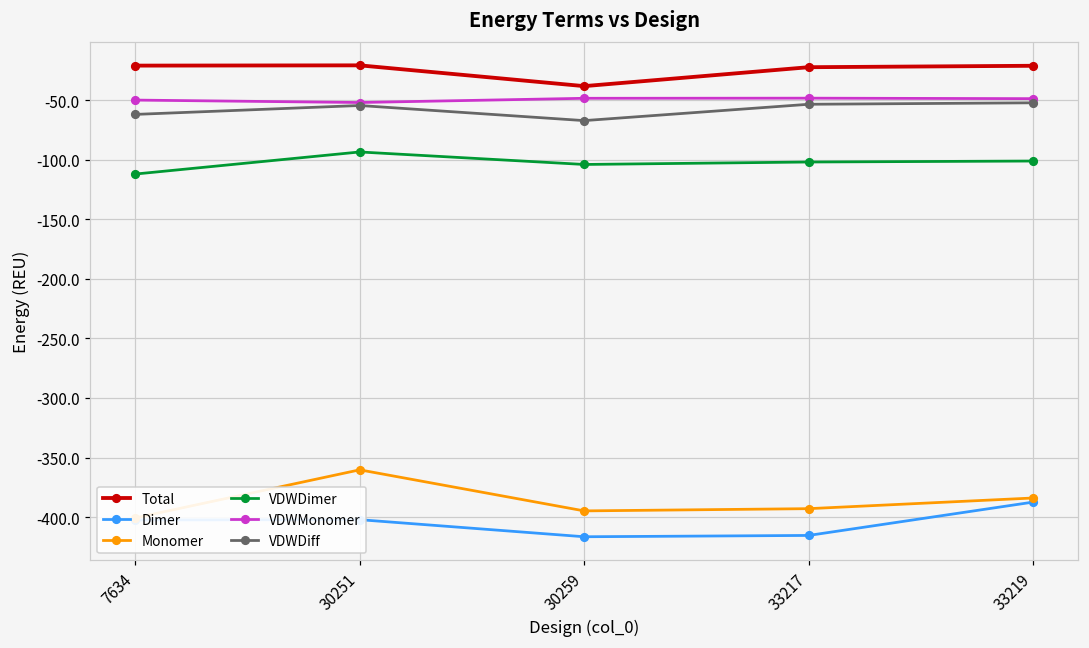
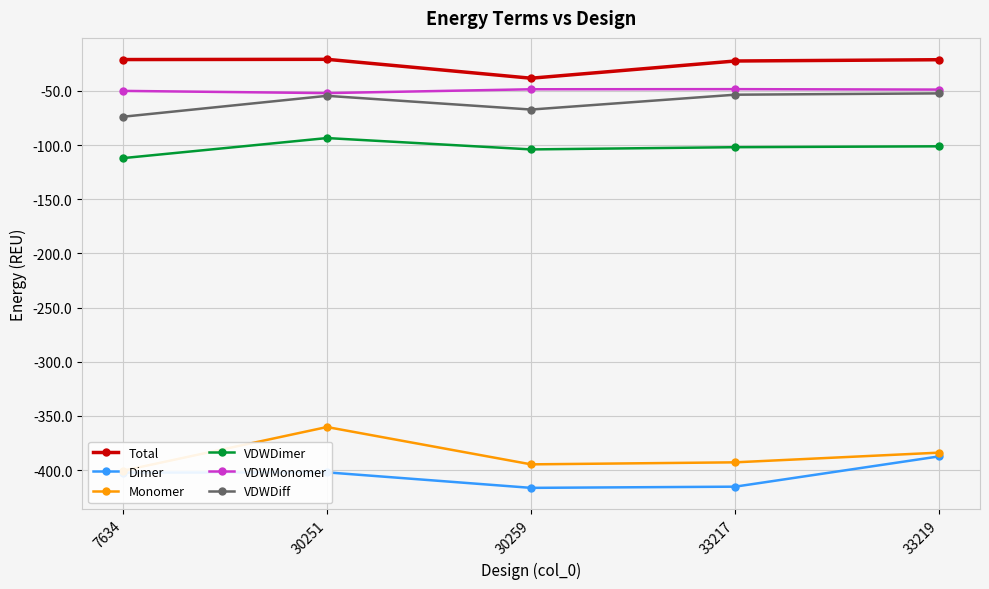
  {
    "Total": {
      "7634": -21,
      "30251": -21,
      "30259": -38,
      "33217": -22,
      "33219": -21
    },
    "Dimer": {
      "30259": -416,
      "33217": -415,
      "33219": -387
    },
    "Monomer": {
      "30251": -360,
      "30259": -395,
      "33217": -393,
      "33219": -384
    },
    "VDWDimer": {
      "7634": -112,
      "30251": -94,
      "30259": -104,
      "33217": -102,
      "33219": -101
    },
    "VDWMonomer": {
      "7634": -50,
      "30251": -52,
      "30259": -49,
      "33217": -48,
      "33219": -49
    },
    "VDWDiff": {
-     "7634": -62,
+     "7634": -74,
      "30251": -55,
      "30259": -67,
      "33217": -54,
      "33219": -52
    }
  }
